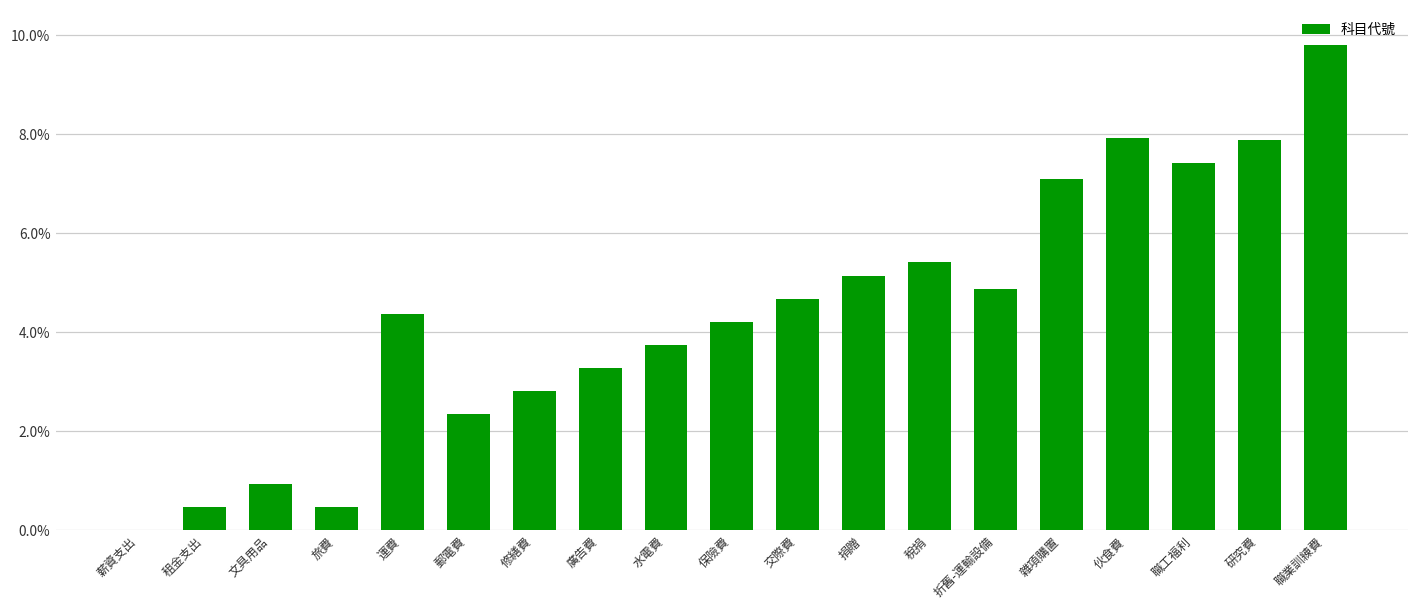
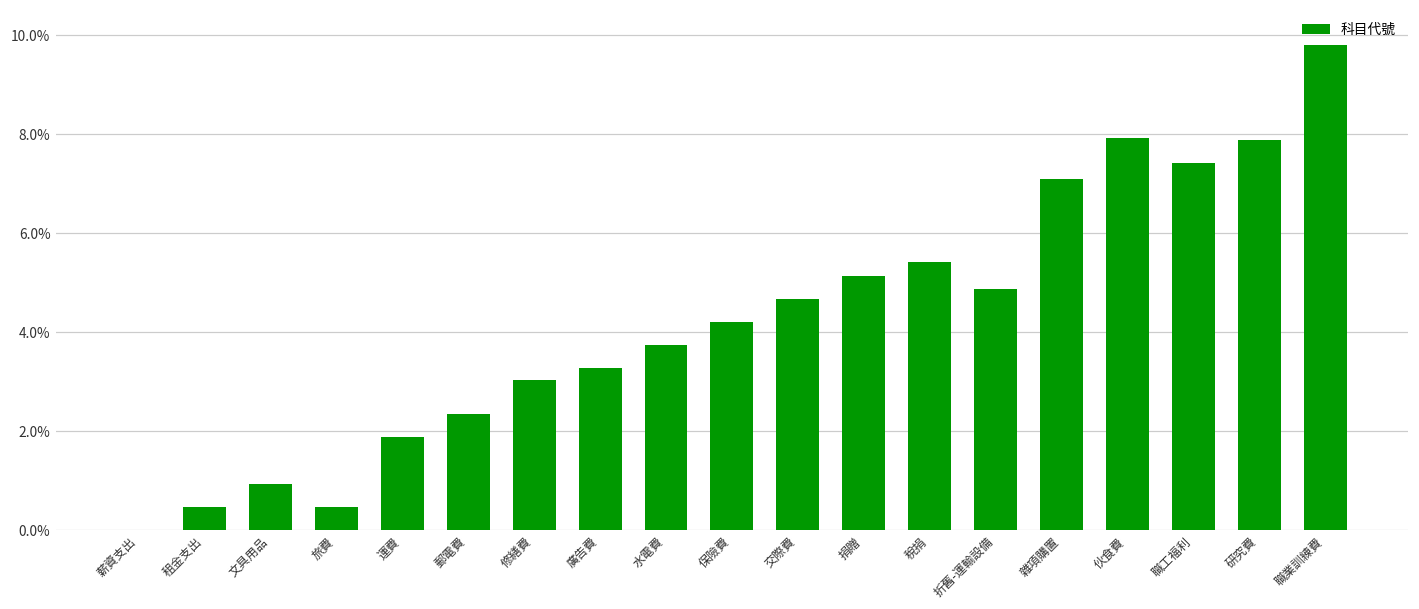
  {
    "薪資支出": "0.0%",
    "租金支出": "0.5%",
    "文具用品": "0.9%",
    "旅費": "0.5%",
-   "運費": "4.4%",
+   "運費": "1.9%",
    "郵電費": "2.3%",
-   "修繕費": "2.8%",
+   "修繕費": "3.0%",
    "廣告費": "3.3%",
    "水電費": "3.7%",
    "保險費": "4.2%",
    "交際費": "4.7%",
    "捐贈": "5.1%",
    "稅捐": "5.4%",
    "折舊-運輸設備": "4.9%",
    "雜項購置": "7.1%",
    "伙食費": "7.9%",
    "職工福利": "7.4%",
    "研究費": "7.9%",
    "職業訓練費": "9.8%"
  }
